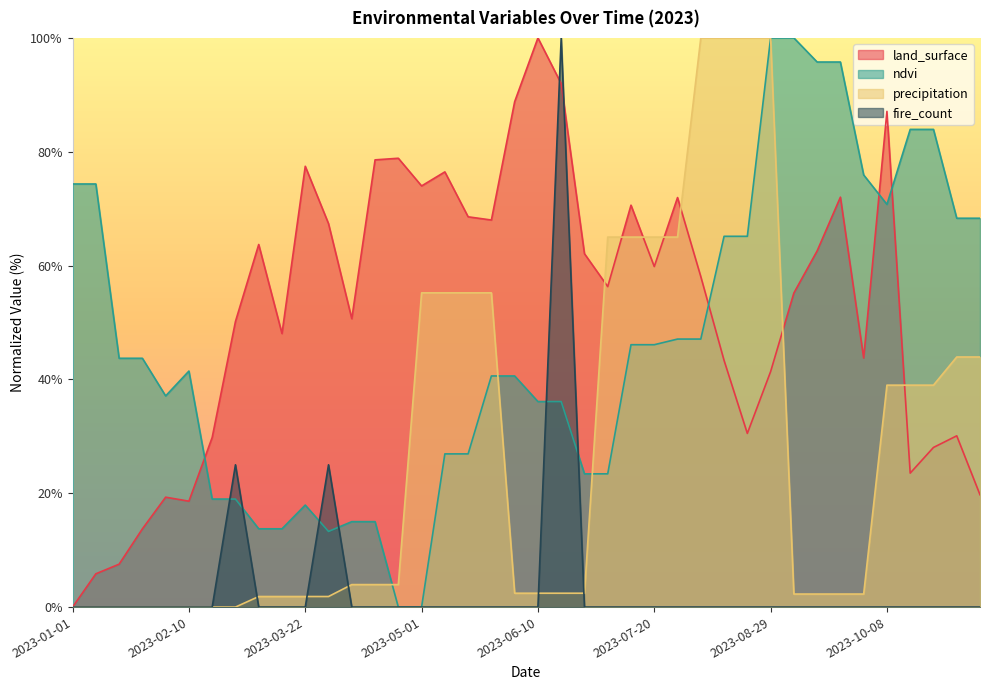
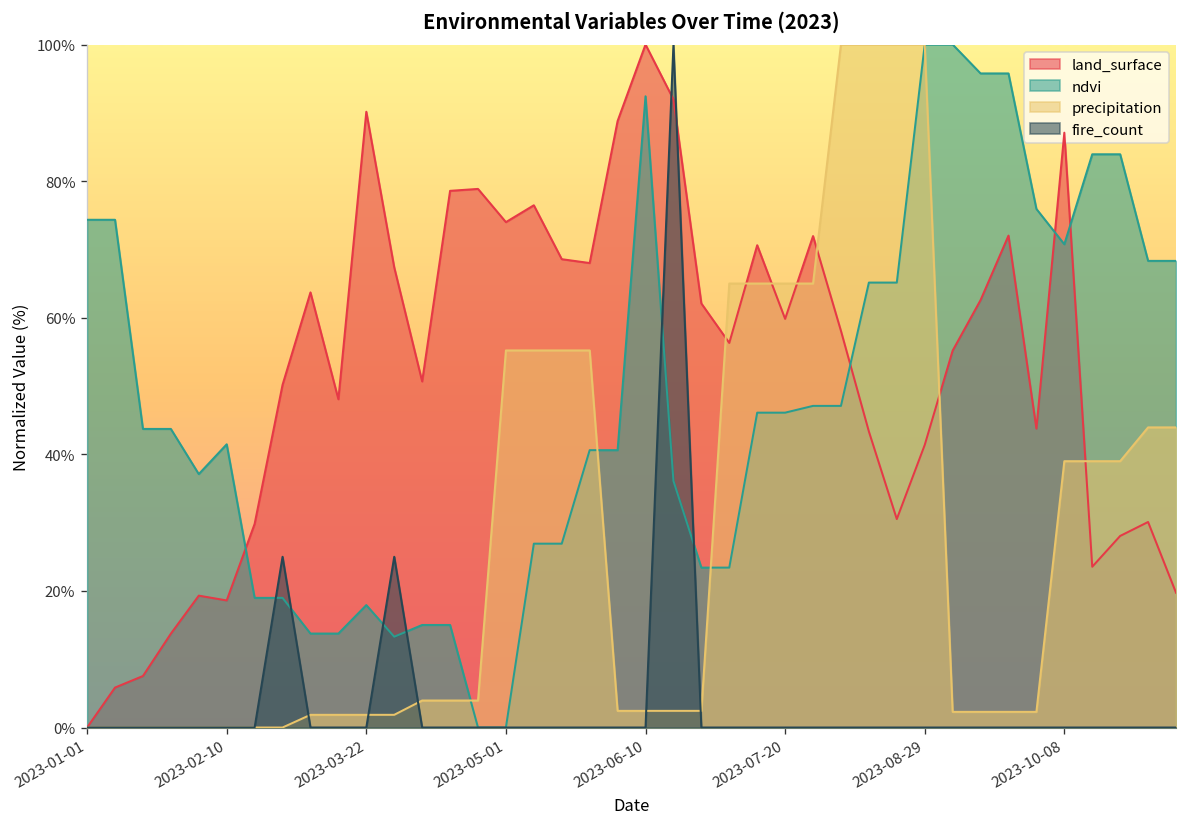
  {
    "land_surface": {
      "2023-02-10": "19%",
-     "2023-03-22": "77%",
+     "2023-03-22": "90%",
      "2023-05-01": "74%",
      "2023-06-10": "100%",
      "2023-07-20": "60%",
      "2023-08-29": "41%"
    },
    "ndvi": {
      "2023-01-01": "74%",
      "2023-02-10": "41%",
      "2023-03-22": "18%",
-     "2023-06-10": "36%",
+     "2023-06-10": "92%",
      "2023-07-20": "46%",
      "2023-10-08": "71%"
    },
    "precipitation": {
      "2023-03-22": "2%",
      "2023-05-01": "55%",
      "2023-06-10": "2%",
      "2023-07-20": "65%",
      "2023-10-08": "39%"
    },
    "fire_count": {
      "2023-03-22": "0%",
      "2023-06-10": "0%",
      "2023-07-20": "0%",
      "2023-08-29": "0%",
      "2023-10-08": "0%"
    }
  }
